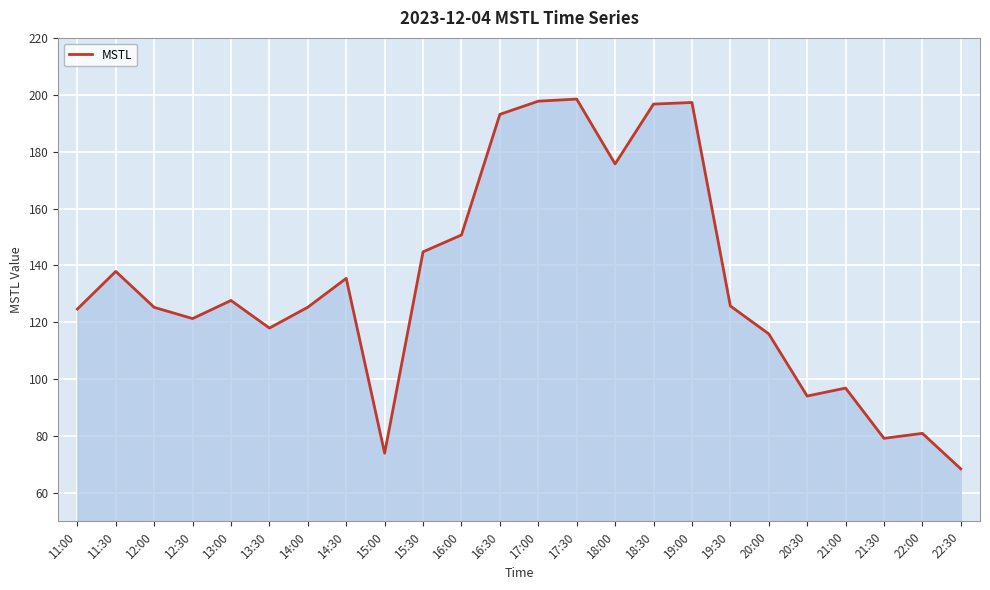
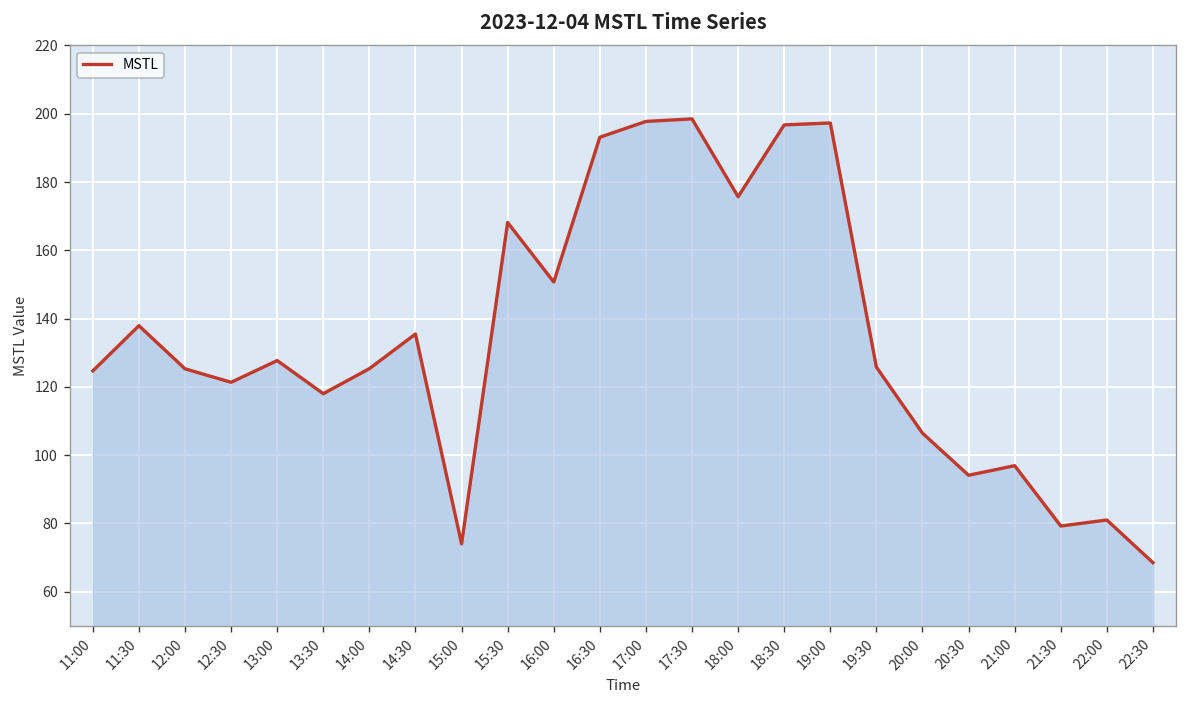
  {
    "11:00": 125,
    "11:30": 138,
    "12:00": 125,
    "12:30": 121,
    "13:00": 128,
    "13:30": 118,
    "14:00": 125,
    "14:30": 135,
    "15:00": 74,
-   "15:30": 145,
+   "15:30": 168,
    "16:00": 151,
    "16:30": 193,
    "17:00": 198,
    "17:30": 198,
    "18:00": 176,
    "18:30": 197,
    "19:00": 197,
    "19:30": 126,
-   "20:00": 116,
+   "20:00": 106,
    "20:30": 94,
    "21:00": 97,
    "21:30": 79,
    "22:00": 81,
    "22:30": 68
  }
